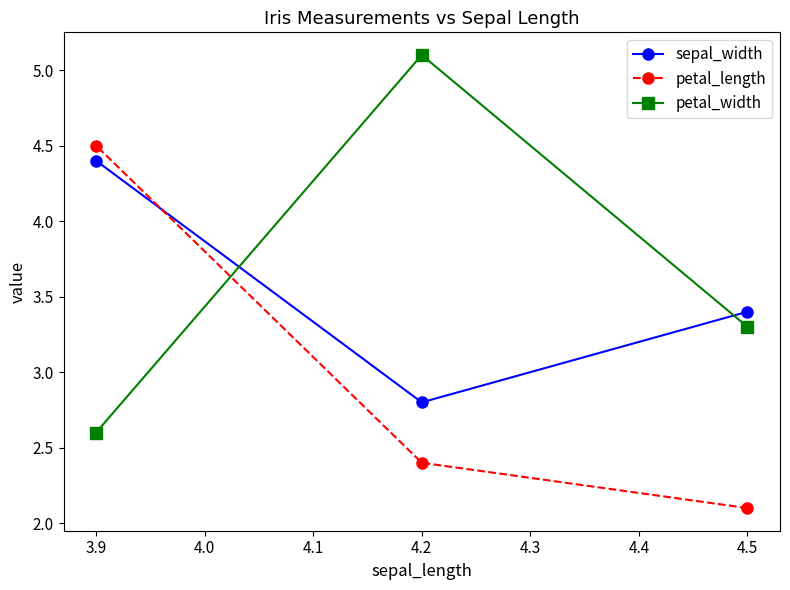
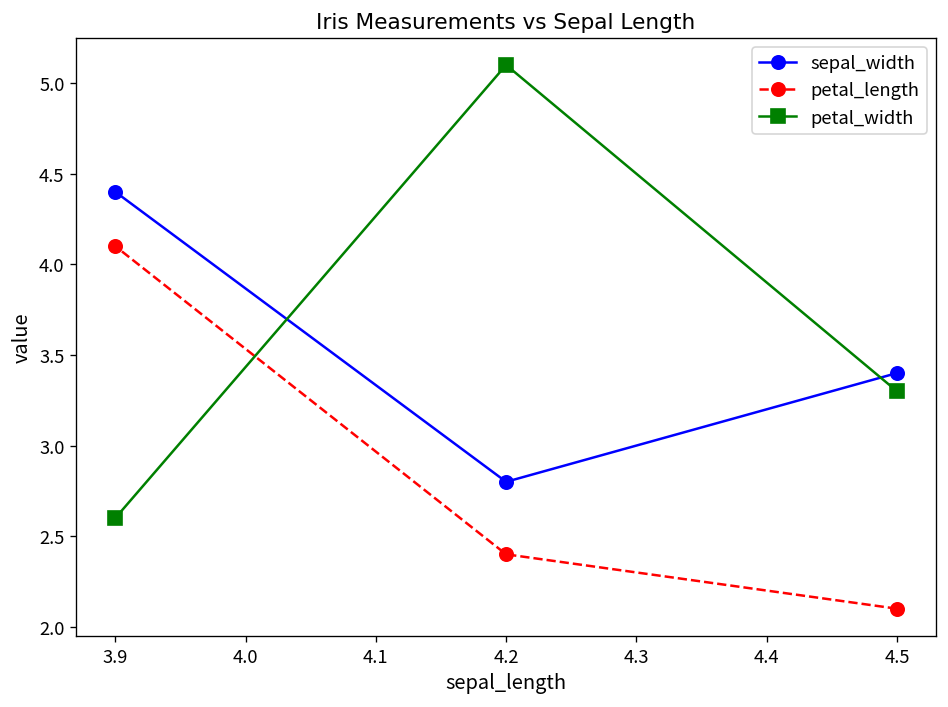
  {
    "sepal_width": {
      "3.9": 4.4,
      "4.2": 2.8,
      "4.5": 3.4
    },
    "petal_length": {
-     "3.9": 4.5,
+     "3.9": 4.1,
      "4.2": 2.4,
      "4.5": 2.1
    },
    "petal_width": {
      "3.9": 2.6,
      "4.2": 5.1,
      "4.5": 3.3
    }
  }
